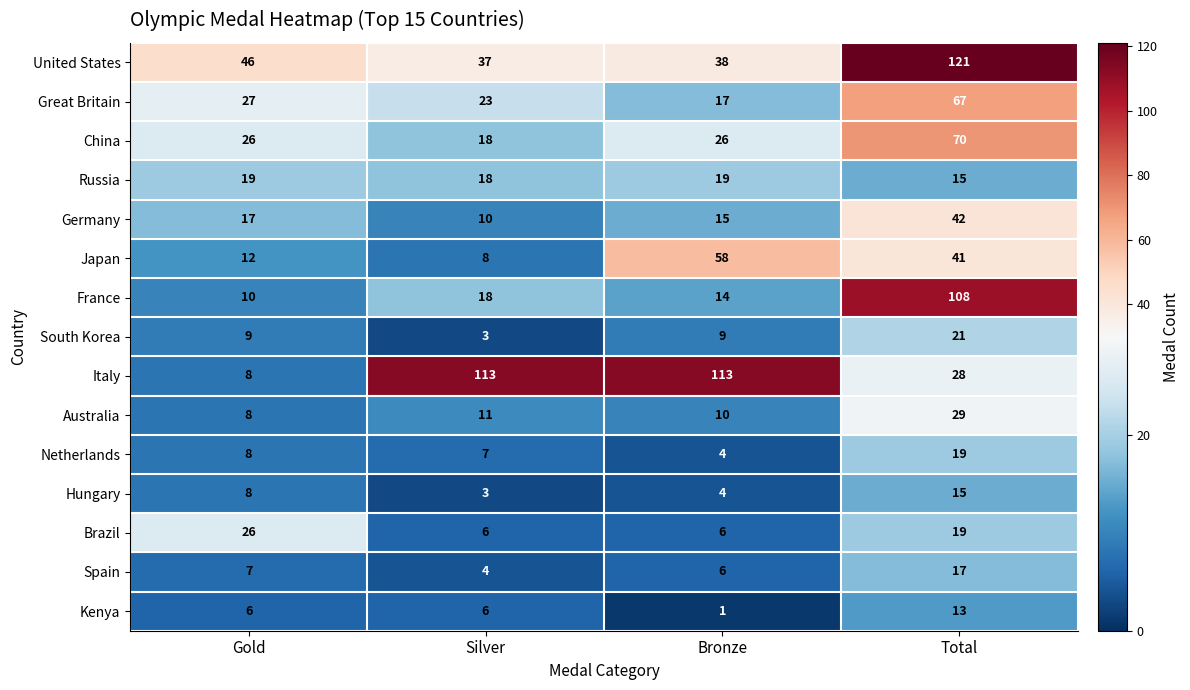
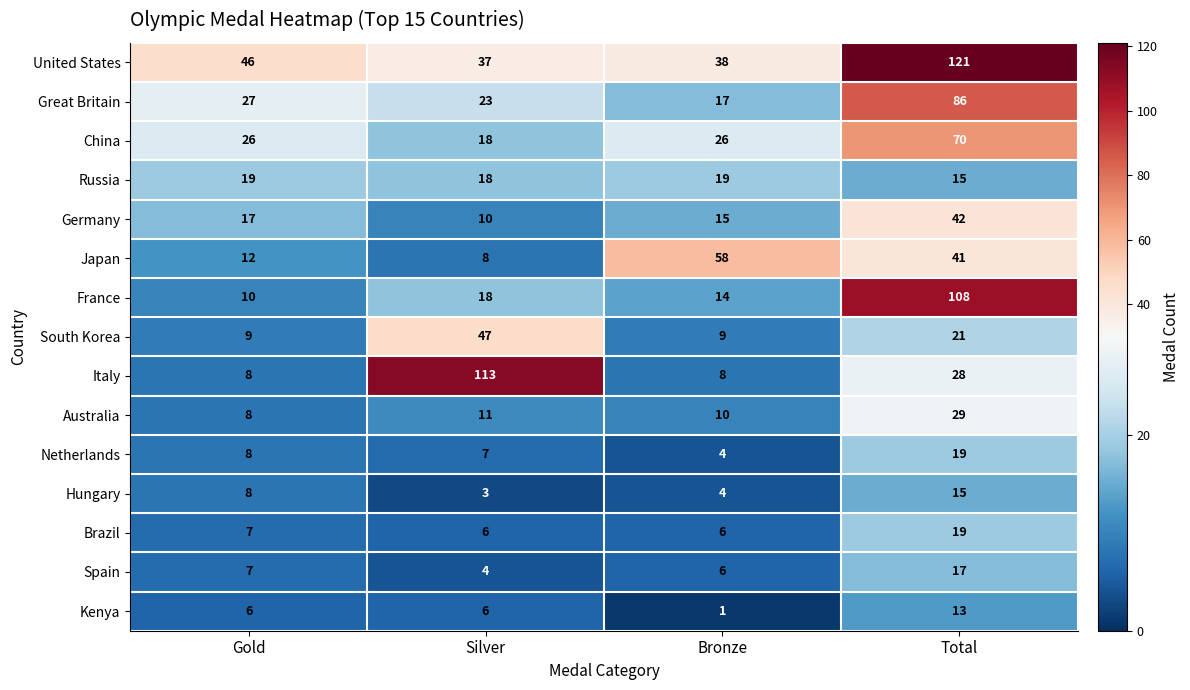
  {
    "United States": {
      "Gold": 46,
      "Silver": 37,
      "Bronze": 38,
      "Total": 121
    },
    "Great Britain": {
      "Gold": 27,
      "Silver": 23,
      "Bronze": 17,
-     "Total": 67
+     "Total": 86
    },
    "China": {
      "Gold": 26,
      "Silver": 18,
      "Bronze": 26,
      "Total": 70
    },
    "Russia": {
      "Gold": 19,
      "Silver": 18,
      "Bronze": 19,
      "Total": 15
    },
    "Germany": {
      "Gold": 17,
      "Silver": 10,
      "Bronze": 15,
      "Total": 42
    },
    "Japan": {
      "Gold": 12,
      "Silver": 8,
      "Bronze": 58,
      "Total": 41
    },
    "France": {
      "Gold": 10,
      "Silver": 18,
      "Bronze": 14,
      "Total": 108
    },
    "South Korea": {
      "Gold": 9,
-     "Silver": 3,
+     "Silver": 47,
      "Bronze": 9,
      "Total": 21
    },
    "Italy": {
      "Gold": 8,
      "Silver": 113,
-     "Bronze": 113,
+     "Bronze": 8,
      "Total": 28
    },
    "Australia": {
      "Gold": 8,
      "Silver": 11,
      "Bronze": 10,
      "Total": 29
    },
    "Netherlands": {
      "Gold": 8,
      "Silver": 7,
      "Bronze": 4,
      "Total": 19
    },
    "Hungary": {
      "Gold": 8,
      "Silver": 3,
      "Bronze": 4,
      "Total": 15
    },
    "Brazil": {
-     "Gold": 26,
+     "Gold": 7,
      "Silver": 6,
      "Bronze": 6,
      "Total": 19
    },
    "Spain": {
      "Gold": 7,
      "Silver": 4,
      "Bronze": 6,
      "Total": 17
    },
    "Kenya": {
      "Gold": 6,
      "Silver": 6,
      "Bronze": 1,
      "Total": 13
    }
  }
